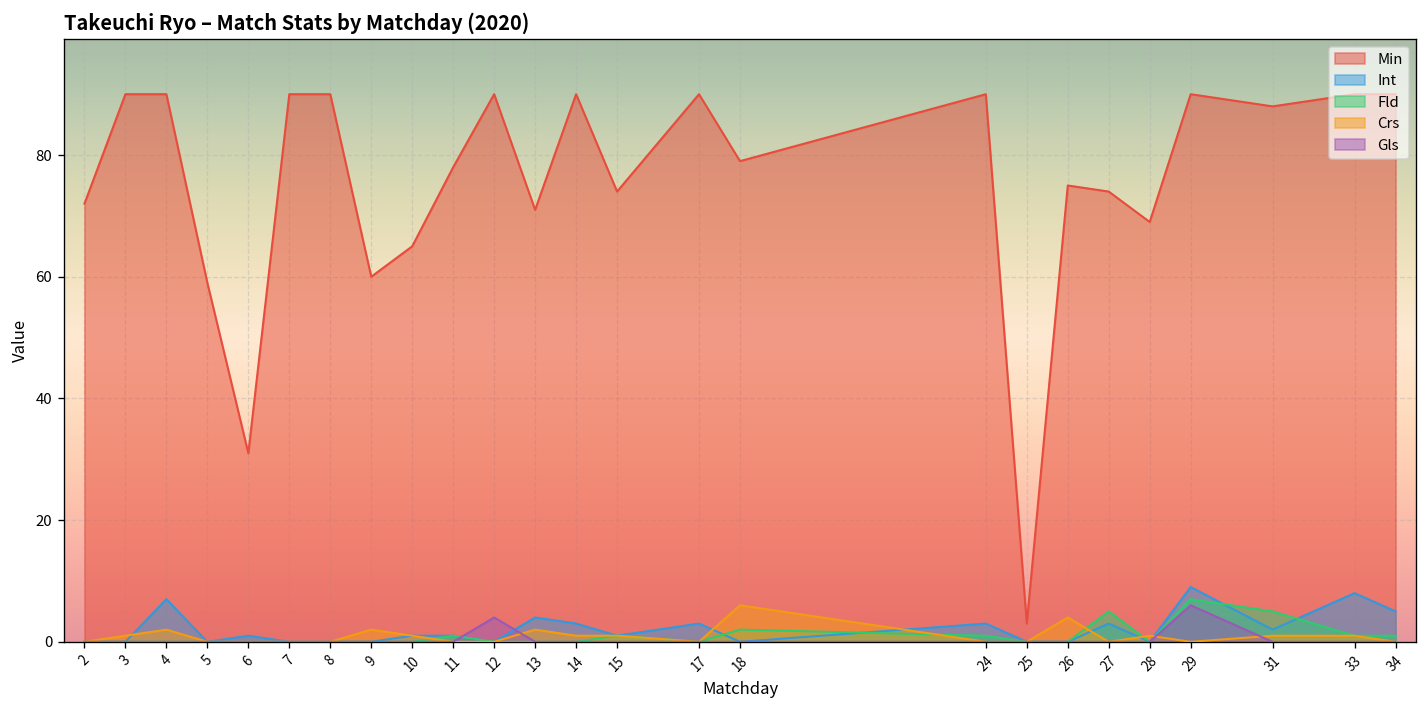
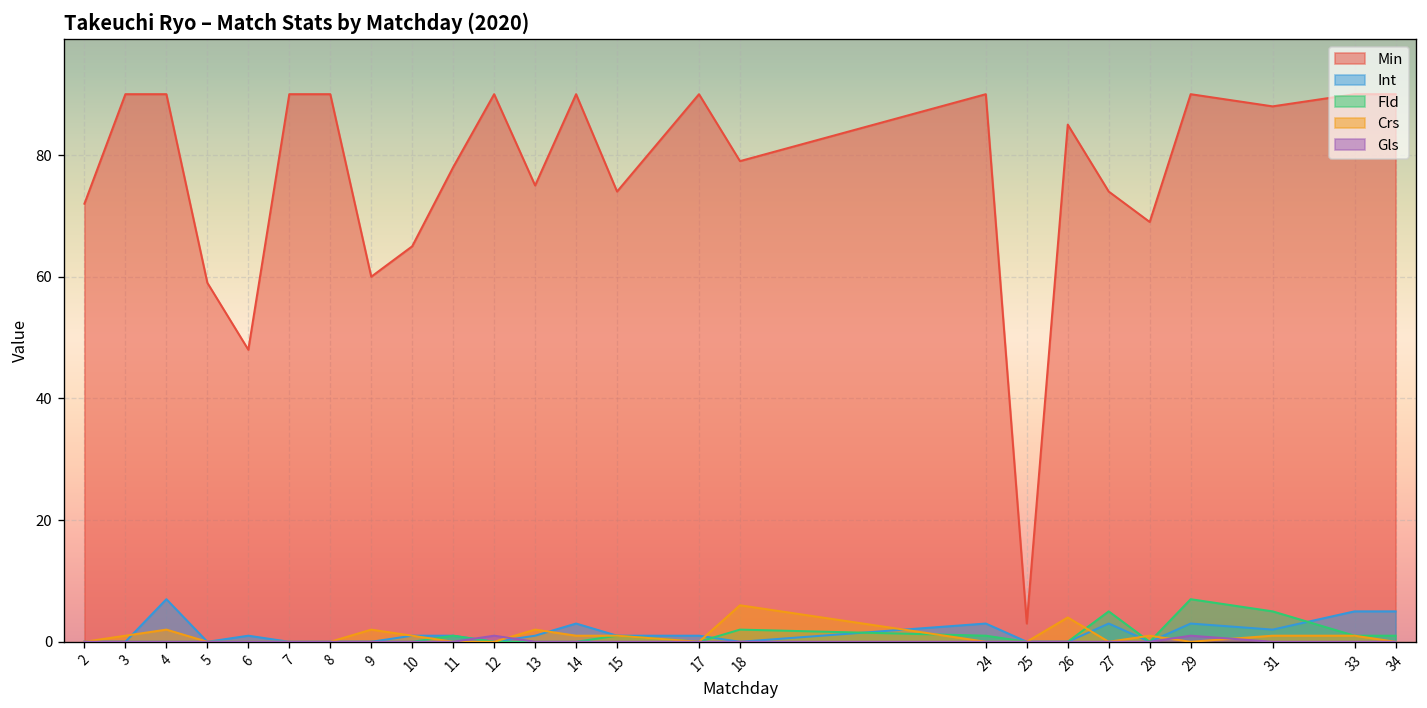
  {
    "Min": {
      "2": 72,
      "3": 90,
      "4": 90,
      "5": 59,
-     "6": 31,
+     "6": 48,
      "7": 90,
      "8": 90,
      "9": 60,
      "10": 65,
      "11": 78,
      "12": 90,
-     "13": 71,
+     "13": 75,
      "14": 90,
      "15": 74,
      "17": 90,
      "18": 79,
      "24": 90,
      "25": 3,
-     "26": 75,
+     "26": 85,
      "27": 74,
      "28": 69,
      "29": 90,
      "31": 88
    },
    "Int": {
      "4": 7,
      "6": 1,
-     "13": 4,
+     "13": 1,
      "14": 3,
-     "17": 3,
+     "17": 1,
      "24": 3,
      "27": 3,
-     "29": 9,
+     "29": 3,
      "31": 2,
-     "33": 8,
+     "33": 5,
      "34": 5
    },
    "Fld": {
      "18": 2,
      "24": 1,
      "27": 5,
      "29": 7,
      "31": 5,
      "34": 1
    },
    "Crs": {
      "3": 1,
      "4": 2,
      "9": 2,
      "13": 2,
      "14": 1,
      "18": 6,
      "26": 4,
      "28": 1,
      "29": 0,
      "31": 1
    },
    "Gls": {
-     "12": 4,
+     "12": 1,
      "15": 0,
-     "29": 6,
+     "29": 1,
      "31": 0,
      "33": 0
    }
  }
